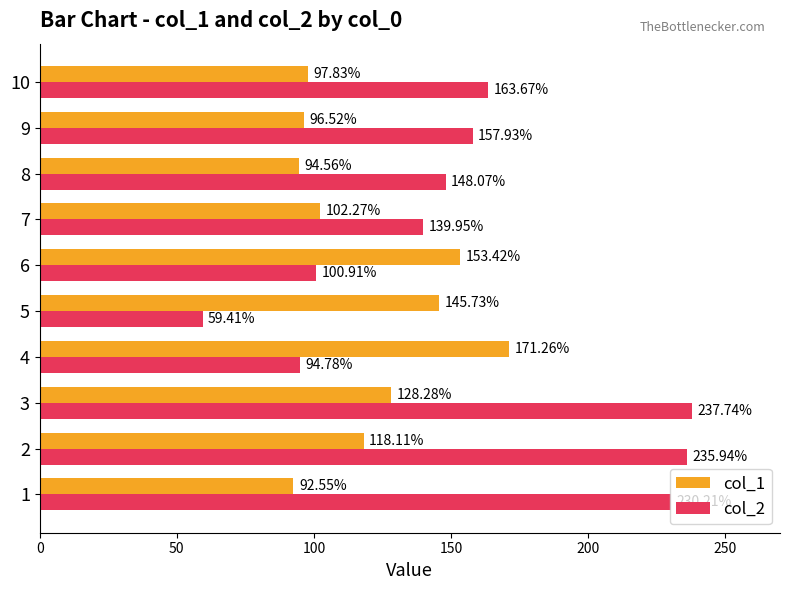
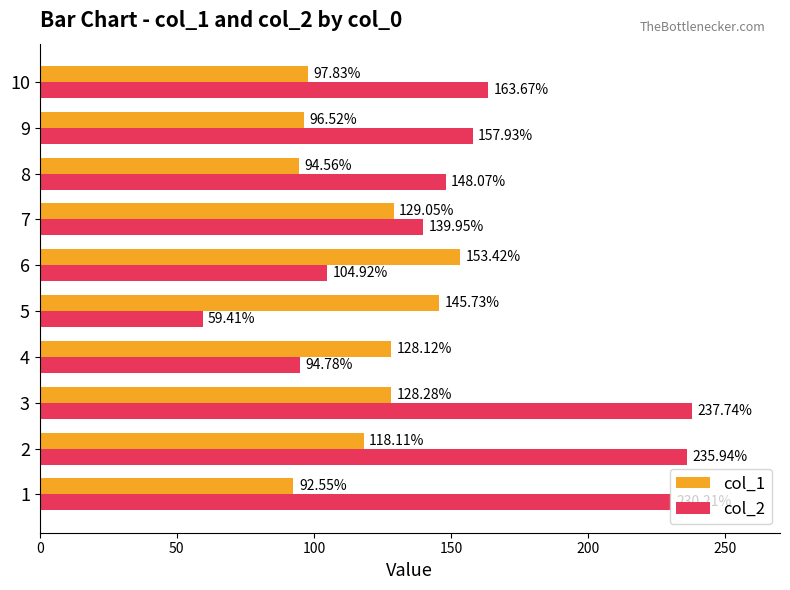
  {
    "col_1": {
      "10": "97.83%",
      "9": "96.52%",
      "8": "94.56%",
-     "7": "102.27%",
+     "7": "129.05%",
      "6": "153.42%",
      "5": "145.73%",
-     "4": "171.26%",
+     "4": "128.12%",
      "3": "128.28%",
      "2": "118.11%",
      "1": "92.55%"
    },
    "col_2": {
      "10": "163.67%",
      "9": "157.93%",
      "8": "148.07%",
      "7": "139.95%",
-     "6": "100.91%",
+     "6": "104.92%",
      "5": "59.41%",
      "4": "94.78%",
      "3": "237.74%",
      "2": "235.94%"
    }
  }
